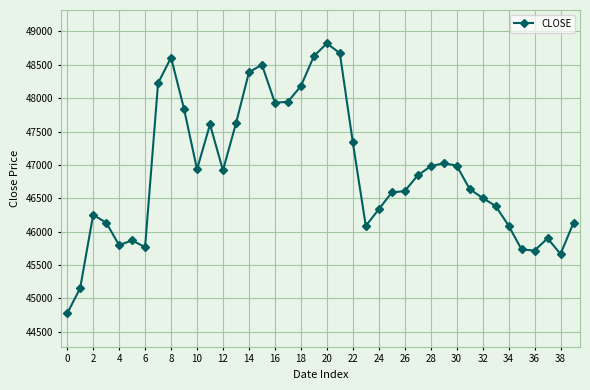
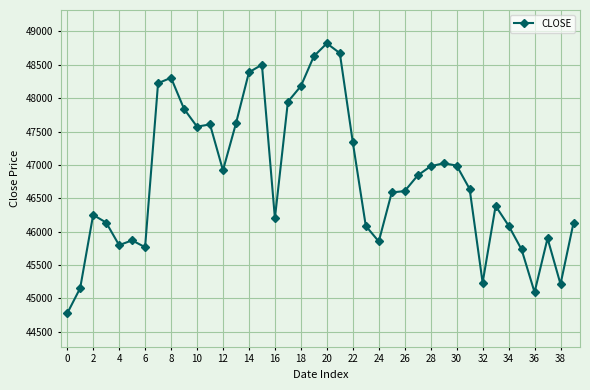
  {
    "0": 44800,
    "2": 46300,
    "4": 45800,
    "6": 45800,
-   "8": 48600,
-   "10": 46900,
+   "8": 48300,
+   "10": 47600,
    "12": 46900,
    "14": 48400,
-   "16": 47900,
+   "16": 46200,
    "18": 48200,
    "20": 48800,
    "22": 47300,
-   "24": 46300,
+   "24": 45900,
    "26": 46600,
    "28": 47000,
    "30": 47000,
-   "32": 46500,
+   "32": 45200,
    "34": 46100,
-   "36": 45700,
-   "38": 45700
+   "36": 45100,
+   "38": 45200
  }
